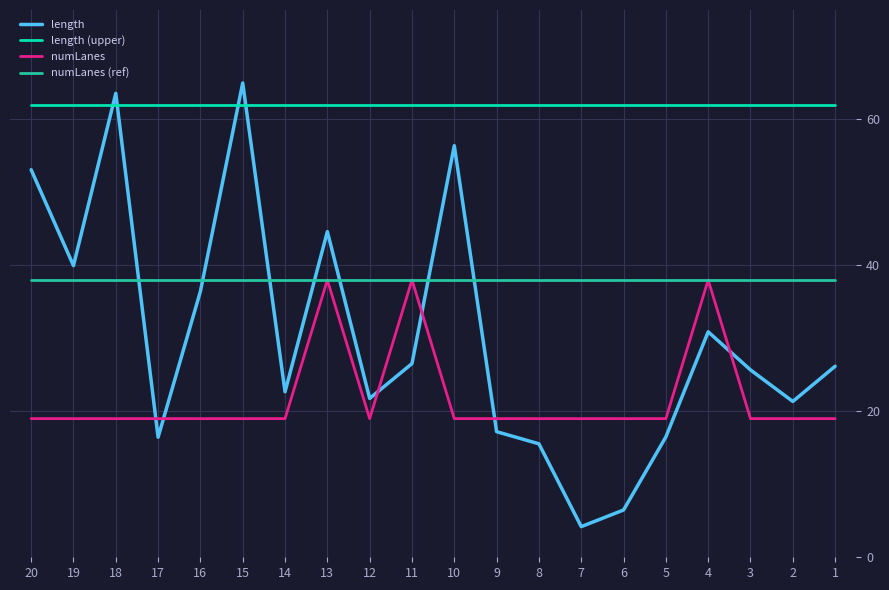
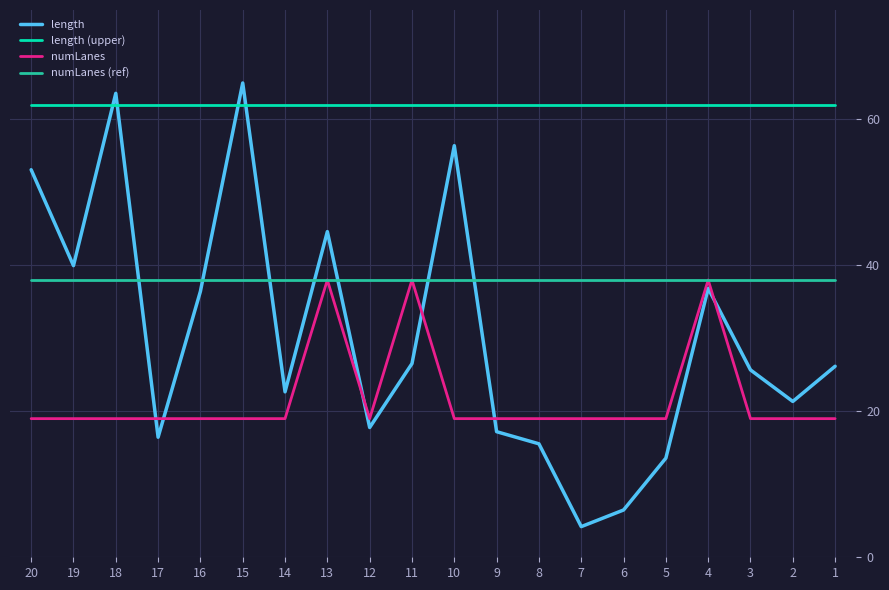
  {
    "length": {
      "20": 53,
      "19": 40,
      "18": 64,
      "17": 16,
      "16": 36,
      "15": 65,
      "14": 23,
      "13": 45,
-     "12": 22,
+     "12": 18,
      "11": 27,
      "10": 56,
      "9": 17,
      "8": 16,
      "7": 4,
      "6": 6,
-     "5": 16,
-     "4": 31,
+     "5": 14,
+     "4": 37,
      "3": 26,
      "2": 21,
      "1": 26
    },
    "numLanes": {
      "20": 19,
      "19": 19,
      "18": 19,
      "17": 19,
      "16": 19,
      "15": 19,
      "14": 19,
      "12": 19,
      "10": 19,
      "9": 19,
      "8": 19,
      "7": 19,
      "6": 19,
      "5": 19,
      "3": 19,
      "2": 19,
      "1": 19
    }
  }
